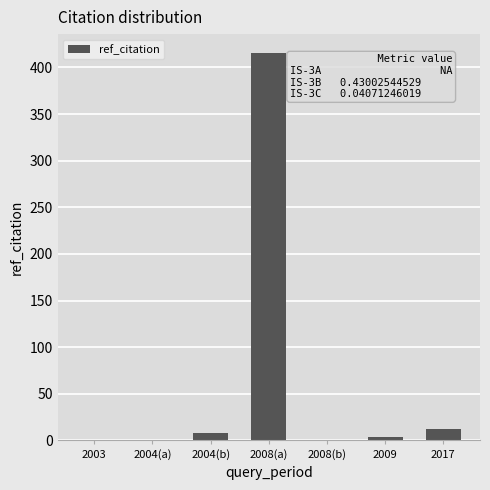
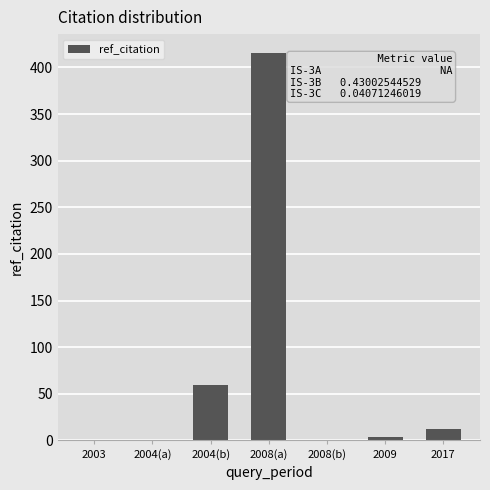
  {
    "2003": 0,
    "2004(a)": 0,
-   "2004(b)": 10,
+   "2004(b)": 60,
    "2008(b)": 0,
    "2009": 0,
    "2017": 10
  }
